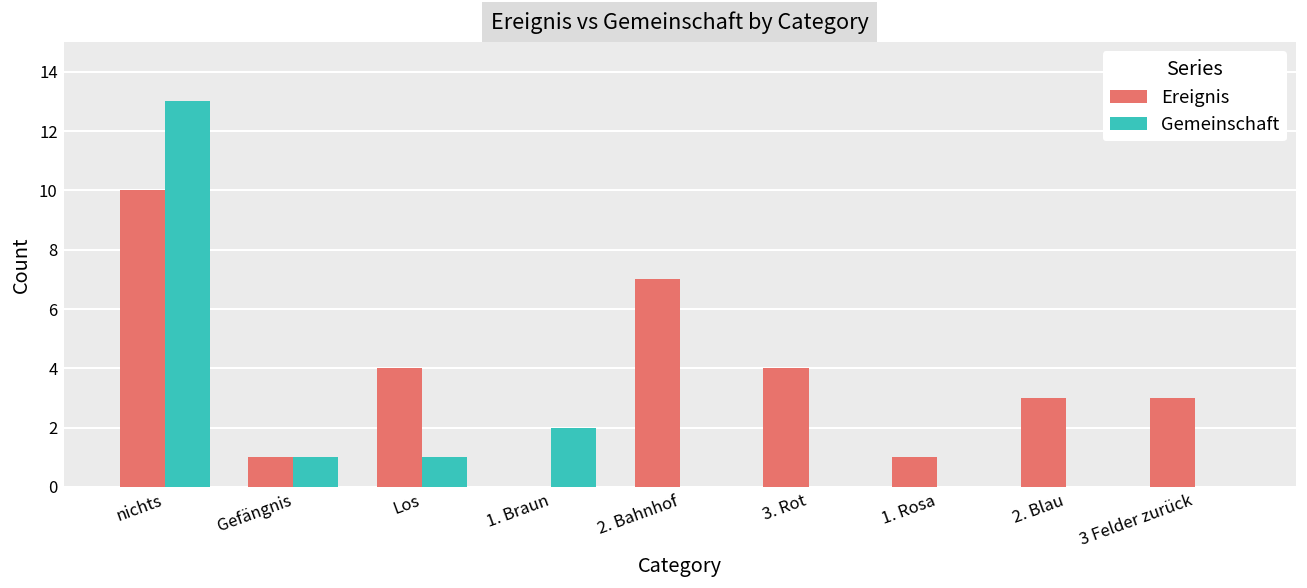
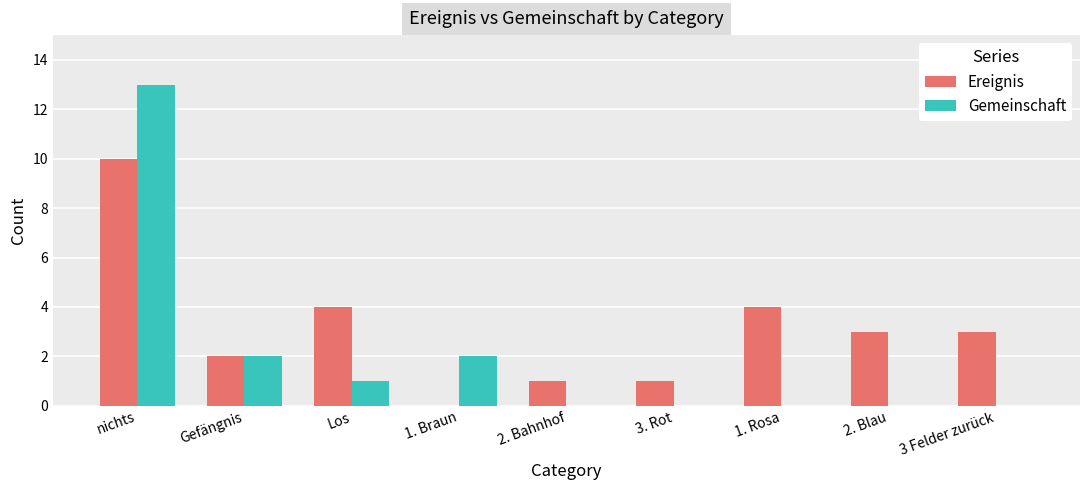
  {
    "Ereignis": {
      "nichts": 10,
-     "Gefängnis": 1,
+     "Gefängnis": 2,
      "Los": 4,
      "1. Braun": 0,
-     "2. Bahnhof": 7,
-     "3. Rot": 4,
-     "1. Rosa": 1,
+     "2. Bahnhof": 1,
+     "3. Rot": 1,
+     "1. Rosa": 4,
      "2. Blau": 3,
      "3 Felder zurück": 3
    },
    "Gemeinschaft": {
      "nichts": 13,
-     "Gefängnis": 1,
+     "Gefängnis": 2,
      "Los": 1,
      "1. Braun": 2,
      "2. Bahnhof": 0,
      "3. Rot": 0,
      "1. Rosa": 0,
      "2. Blau": 0,
      "3 Felder zurück": 0
    }
  }
